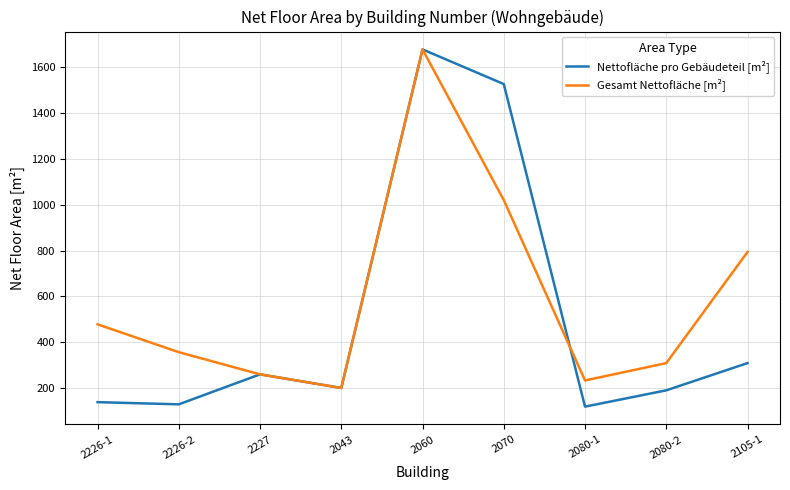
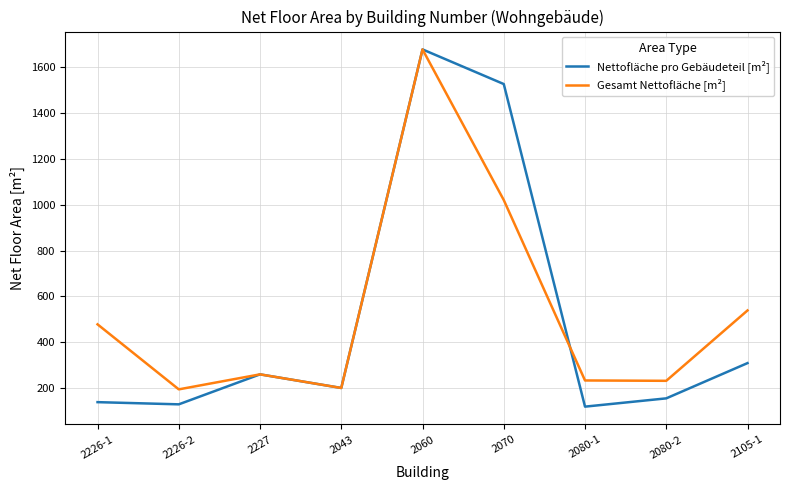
  {
    "Nettofläche pro Gebäudeteil [m²]": {
      "2226-1": 140,
      "2226-2": 130,
      "2070": 1530,
      "2080-1": 120,
-     "2080-2": 190,
+     "2080-2": 160,
      "2105-1": 310
    },
    "Gesamt Nettofläche [m²]": {
      "2226-1": 480,
-     "2226-2": 360,
+     "2226-2": 190,
      "2070": 1020,
      "2080-1": 230,
-     "2080-2": 310,
-     "2105-1": 790
+     "2080-2": 230,
+     "2105-1": 540
    }
  }
